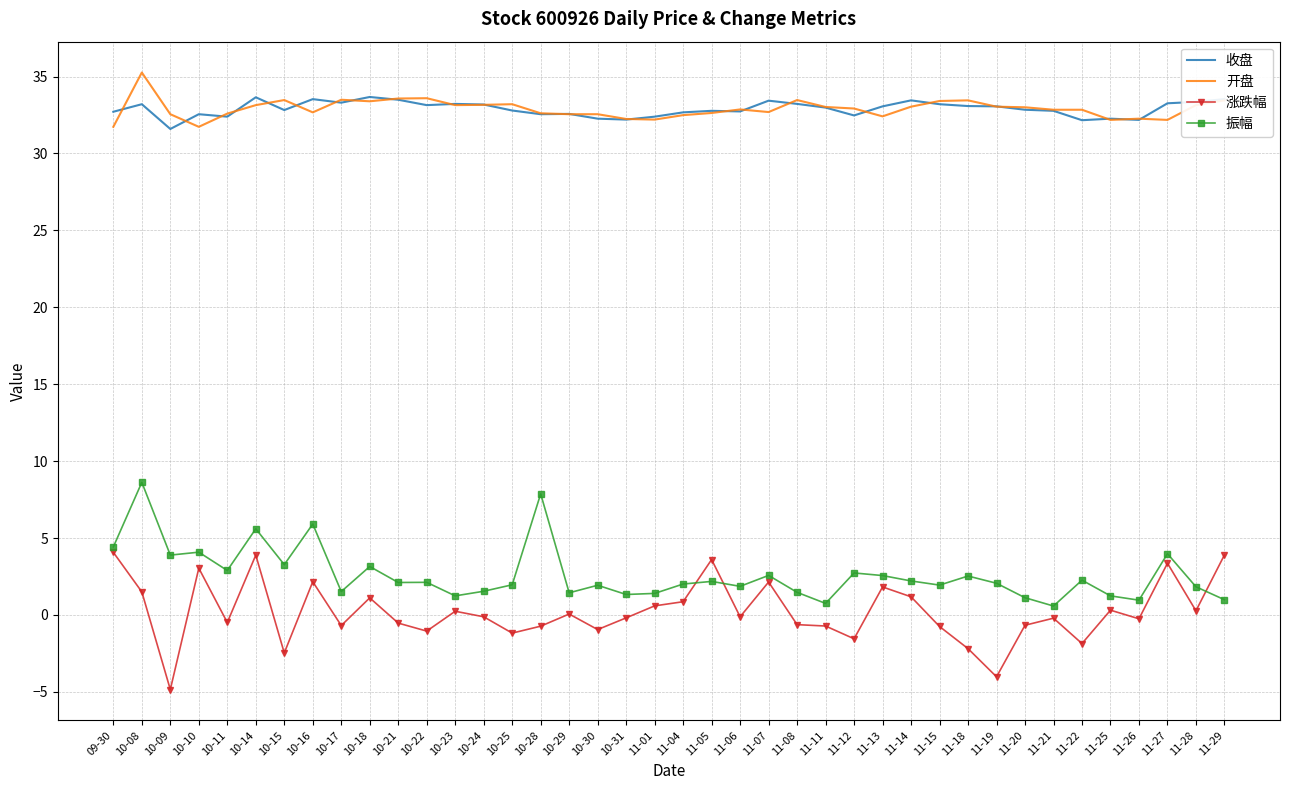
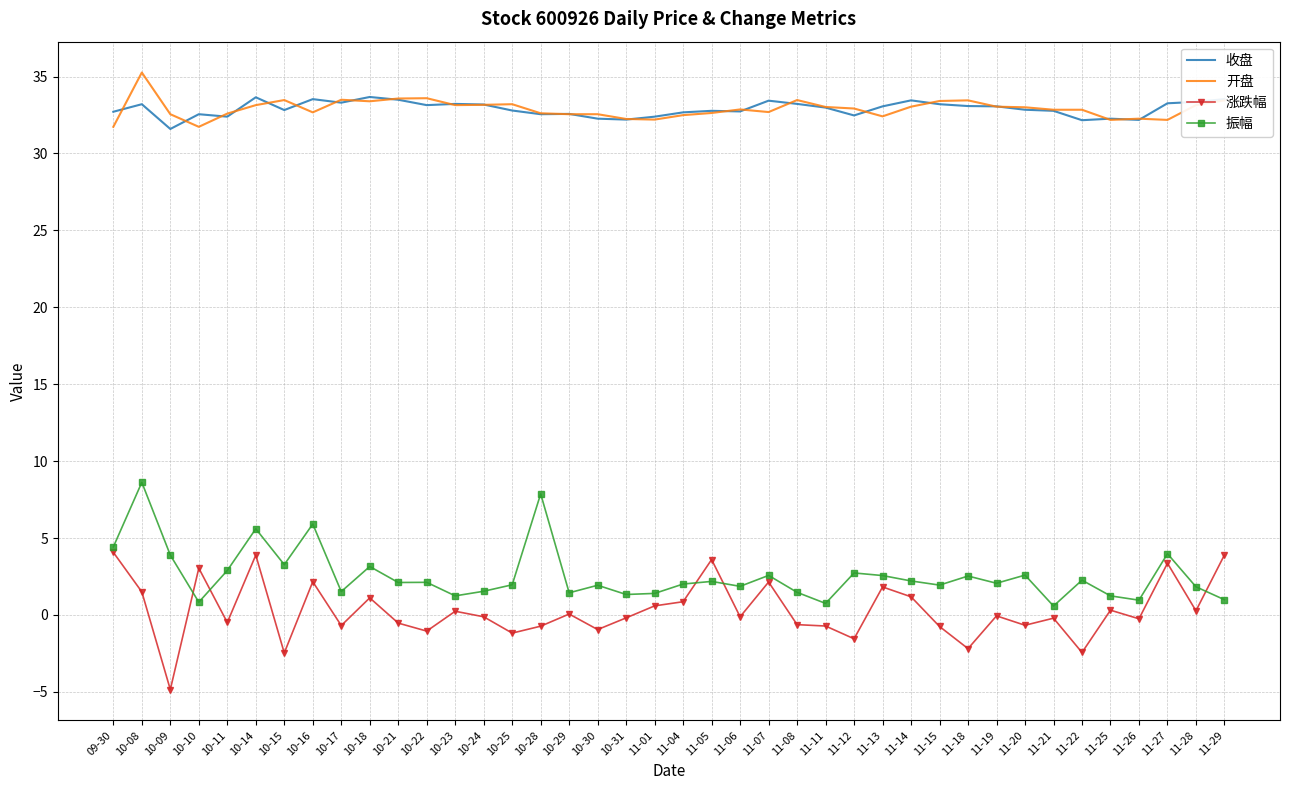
  {
    "收盘": {
      "09-30": 32.7,
      "10-08": 33.2,
      "10-09": 31.6,
      "10-10": 32.6,
      "10-11": 32.4,
      "10-14": 33.7,
      "10-15": 32.8,
      "10-16": 33.5,
      "10-17": 33.3,
      "10-18": 33.7,
      "10-22": 33.1,
      "10-25": 32.8,
      "10-30": 32.3,
      "11-01": 32.4,
      "11-04": 32.7,
      "11-07": 33.4,
      "11-08": 33.2,
      "11-12": 32.5,
      "11-13": 33.1,
      "11-14": 33.5,
      "11-15": 33.2,
      "11-18": 33.1,
      "11-22": 32.2,
      "11-27": 33.3
    },
    "开盘": {
      "09-30": 31.7,
      "10-08": 35.3,
      "10-09": 32.6,
      "10-10": 31.7,
      "10-11": 32.6,
      "10-14": 33.1,
      "10-15": 33.5,
      "10-16": 32.7,
      "10-17": 33.5,
      "10-18": 33.4,
      "10-22": 33.6,
      "10-25": 33.2,
      "10-30": 32.6,
      "11-01": 32.2,
      "11-04": 32.5,
      "11-07": 32.7,
      "11-08": 33.5,
      "11-12": 32.9,
      "11-13": 32.4,
      "11-14": 33.0,
      "11-15": 33.4,
      "11-18": 33.5,
      "11-22": 32.8,
      "11-27": 32.2
    },
    "涨跌幅": {
      "09-30": 4.1,
      "10-08": 1.5,
      "10-09": -4.9,
      "10-10": 3.0,
      "10-11": -0.5,
      "10-14": 3.9,
      "10-15": -2.5,
      "10-16": 2.2,
      "10-17": -0.7,
      "10-18": 1.1,
      "10-21": -0.5,
      "10-22": -1.1,
      "10-23": 0.2,
      "10-24": -0.1,
      "10-25": -1.2,
      "10-28": -0.7,
      "10-29": 0.1,
      "10-30": -1.0,
      "10-31": -0.2,
      "11-01": 0.6,
      "11-04": 0.9,
      "11-05": 3.6,
      "11-06": -0.1,
      "11-07": 2.1,
      "11-08": -0.6,
      "11-11": -0.7,
      "11-12": -1.6,
      "11-13": 1.8,
      "11-14": 1.2,
      "11-15": -0.8,
      "11-18": -2.2,
-     "11-19": -4.0,
+     "11-19": -0.1,
      "11-20": -0.7,
      "11-21": -0.2,
-     "11-22": -1.9,
+     "11-22": -2.4,
      "11-25": 0.3,
      "11-26": -0.3,
      "11-27": 3.4,
      "11-28": 0.3,
      "11-29": 3.9
    },
    "振幅": {
      "09-30": 4.4,
      "10-08": 8.6,
      "10-09": 3.9,
-     "10-10": 4.1,
+     "10-10": 0.8,
      "10-11": 2.9,
      "10-14": 5.6,
      "10-15": 3.3,
      "10-16": 5.9,
      "10-17": 1.5,
      "10-18": 3.2,
      "10-21": 2.1,
      "10-22": 2.1,
      "10-23": 1.2,
      "10-24": 1.5,
      "10-25": 2.0,
      "10-28": 7.9,
      "10-29": 1.4,
      "10-30": 1.9,
      "10-31": 1.3,
      "11-01": 1.4,
      "11-04": 2.0,
      "11-05": 2.2,
      "11-06": 1.9,
      "11-07": 2.6,
      "11-08": 1.5,
      "11-11": 0.8,
      "11-12": 2.7,
      "11-13": 2.6,
      "11-14": 2.2,
      "11-15": 1.9,
      "11-18": 2.5,
      "11-19": 2.1,
-     "11-20": 1.1,
+     "11-20": 2.6,
      "11-21": 0.6,
      "11-22": 2.3,
      "11-25": 1.2,
      "11-26": 1.0,
      "11-27": 4.0,
      "11-28": 1.8,
      "11-29": 1.0
    }
  }
